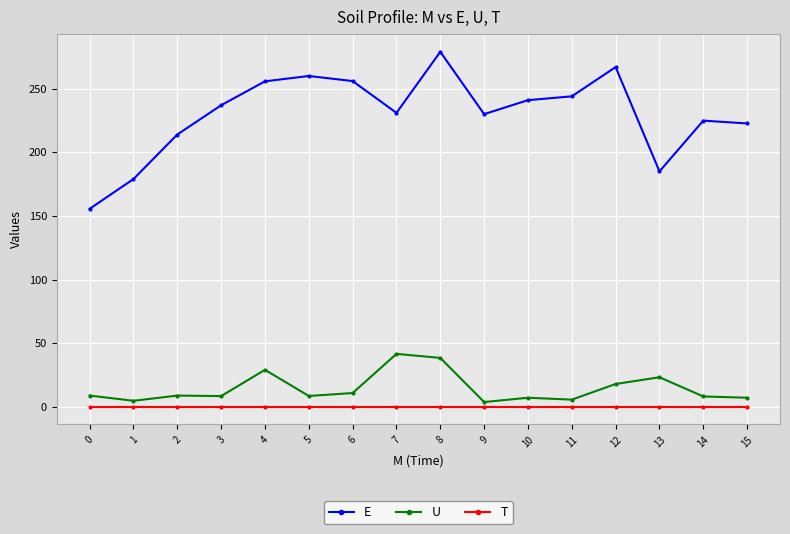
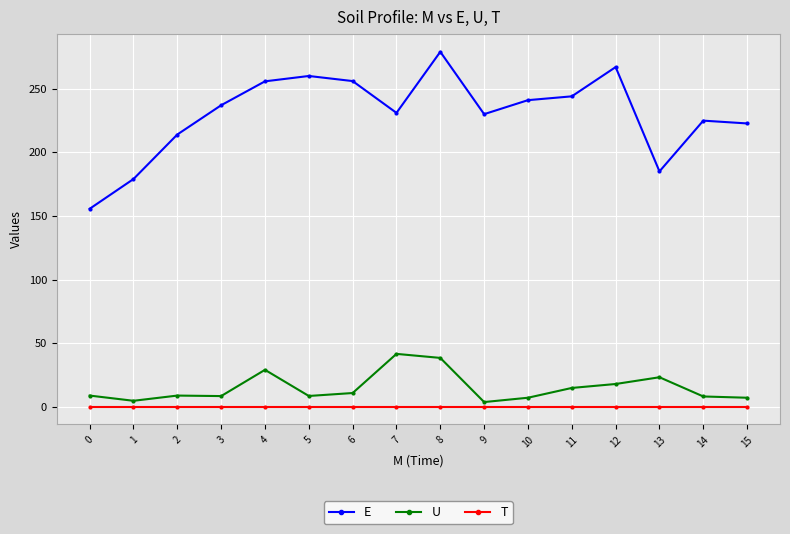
  {
    "E": {
      "0": 156,
      "1": 179,
      "2": 214,
      "3": 237,
      "4": 256,
      "5": 260,
      "6": 256,
      "7": 231,
      "8": 279,
      "9": 230,
      "10": 241,
      "11": 244,
      "12": 267,
      "13": 185,
      "14": 225,
      "15": 223
    },
    "U": {
      "0": 9,
      "1": 5,
      "2": 9,
      "3": 8,
      "4": 29,
      "5": 8,
      "6": 11,
      "7": 42,
      "8": 38,
      "9": 4,
      "10": 7,
-     "11": 6,
+     "11": 15,
      "12": 18,
      "13": 23,
      "14": 8,
      "15": 7
    },
    "T": {
      "0": 0,
      "1": 0,
      "2": 0,
      "3": 0,
      "4": 0,
      "5": 0,
      "6": 0,
      "7": 0,
      "8": 0,
      "9": 0,
      "10": 0,
      "11": 0,
      "12": 0,
      "13": 0,
      "14": 0,
      "15": 0
    }
  }
